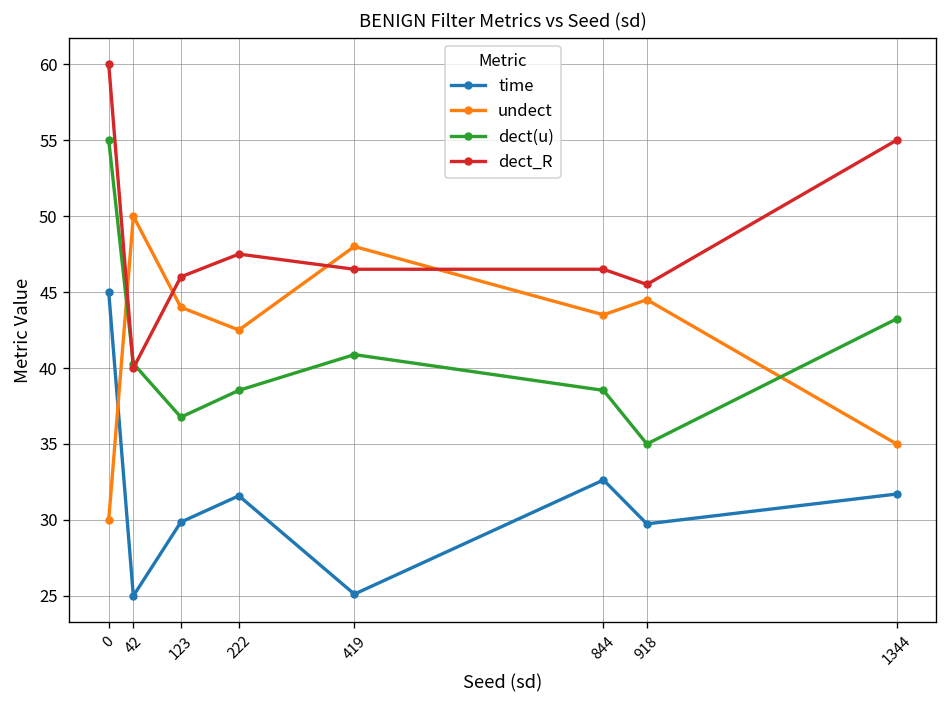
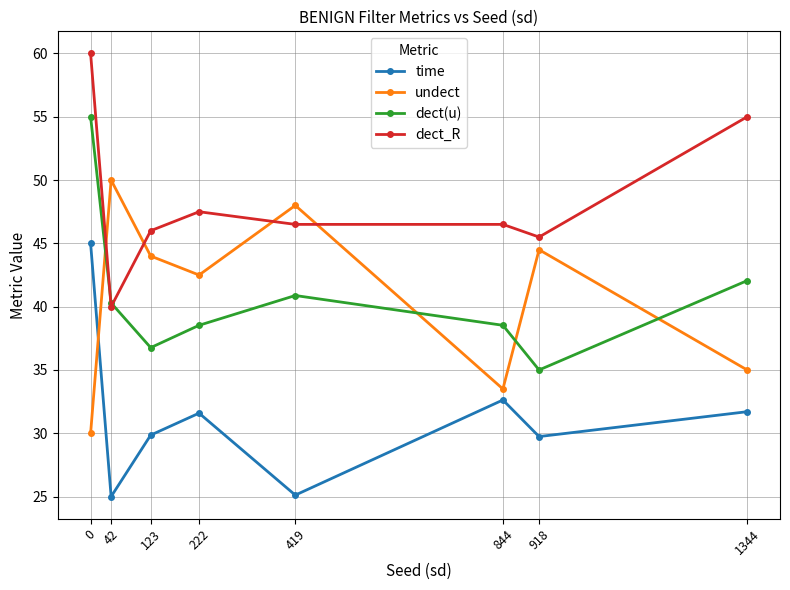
  {
    "time": {
      "0": 45.0,
      "42": 25.0,
      "123": 29.9,
      "222": 31.6,
      "419": 25.1,
      "844": 32.6,
      "918": 29.7,
      "1344": 31.7
    },
    "undect": {
      "0": 30.0,
      "42": 50.0,
      "123": 44.0,
      "222": 42.5,
      "419": 48.0,
-     "844": 43.5,
+     "844": 33.5,
      "918": 44.5,
      "1344": 35.0
    },
    "dect(u)": {
      "0": 55.0,
      "42": 40.3,
      "123": 36.8,
      "222": 38.5,
      "419": 40.9,
      "844": 38.5,
      "918": 35.0,
-     "1344": 43.2
+     "1344": 42.1
    },
    "dect_R": {
      "0": 60.0,
      "42": 40.0,
      "123": 46.0,
      "222": 47.5,
      "419": 46.5,
      "844": 46.5,
      "918": 45.5,
      "1344": 55.0
    }
  }
